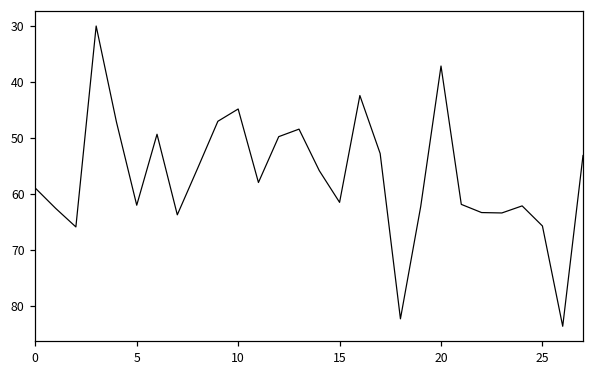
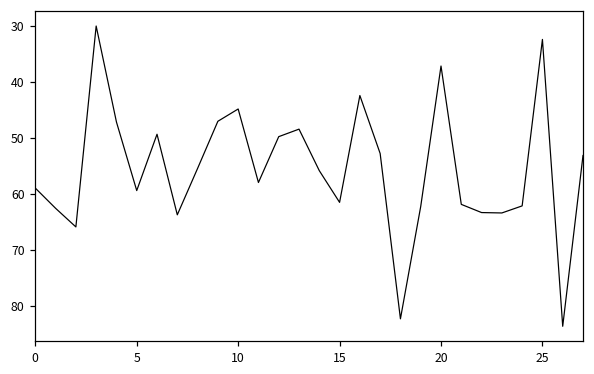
  {
    "0": 59,
-   "5": 62,
+   "5": 59,
    "10": 45,
    "15": 61,
    "20": 37,
-   "25": 66
+   "25": 32
  }
